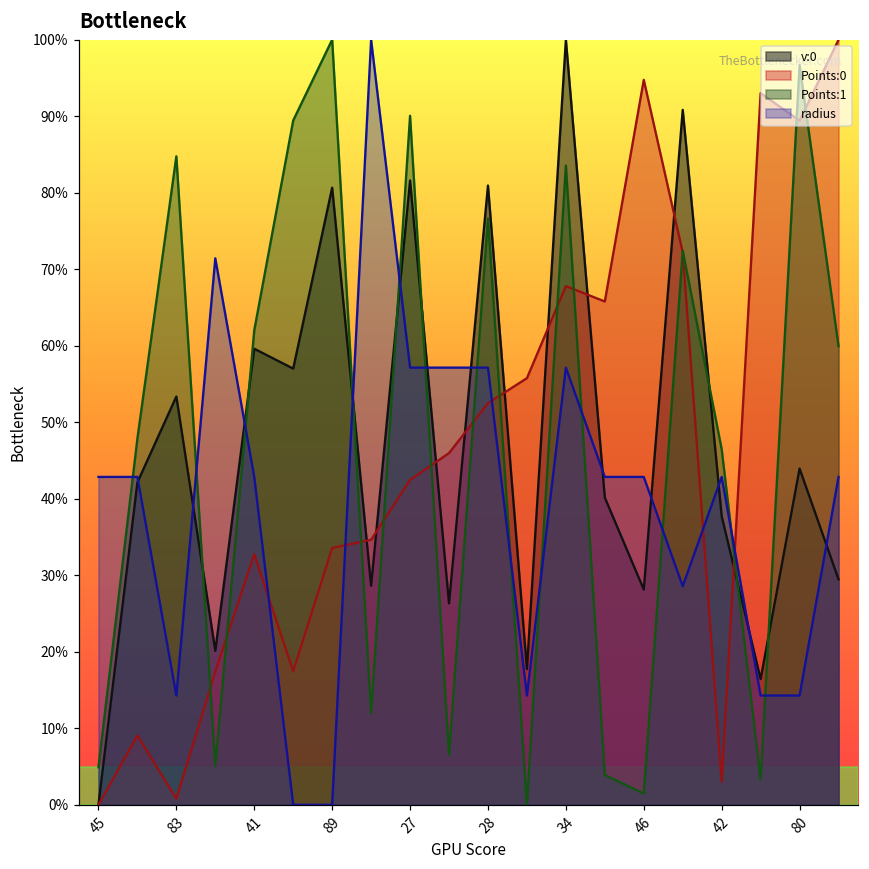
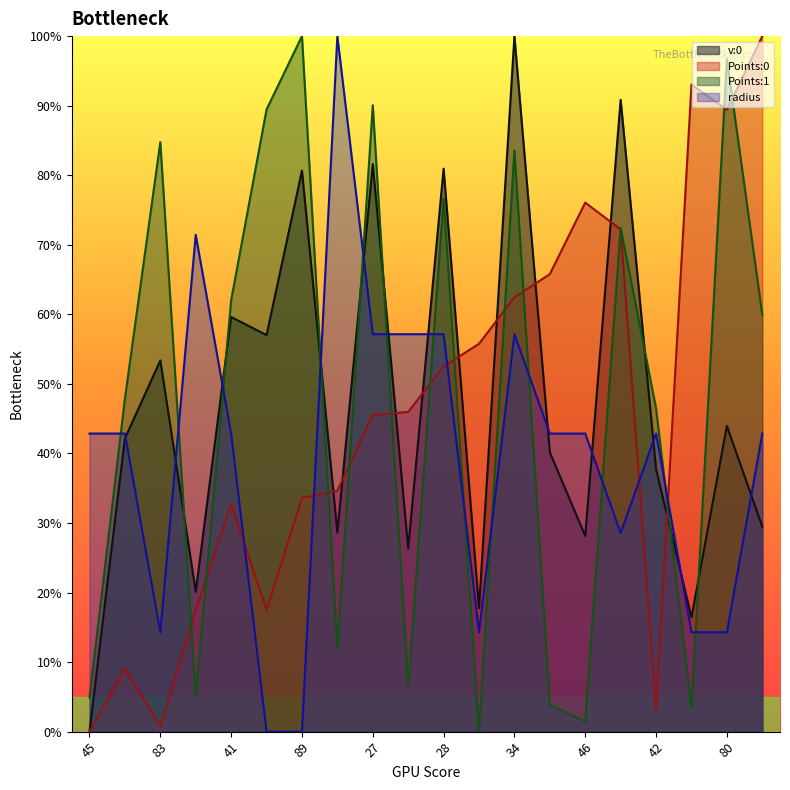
  {
    "Points:0": {
      "41": "33%",
      "89": "34%",
-     "27": "42%",
+     "27": "45%",
      "28": "52%",
-     "34": "68%",
-     "46": "95%",
+     "34": "62%",
+     "46": "76%",
      "80": "89%"
    },
    "radius": {
      "45": "43%",
      "83": "14%",
      "41": "43%",
      "27": "57%",
      "28": "57%",
      "34": "57%",
      "46": "43%",
      "42": "43%",
      "80": "14%"
    }
  }
